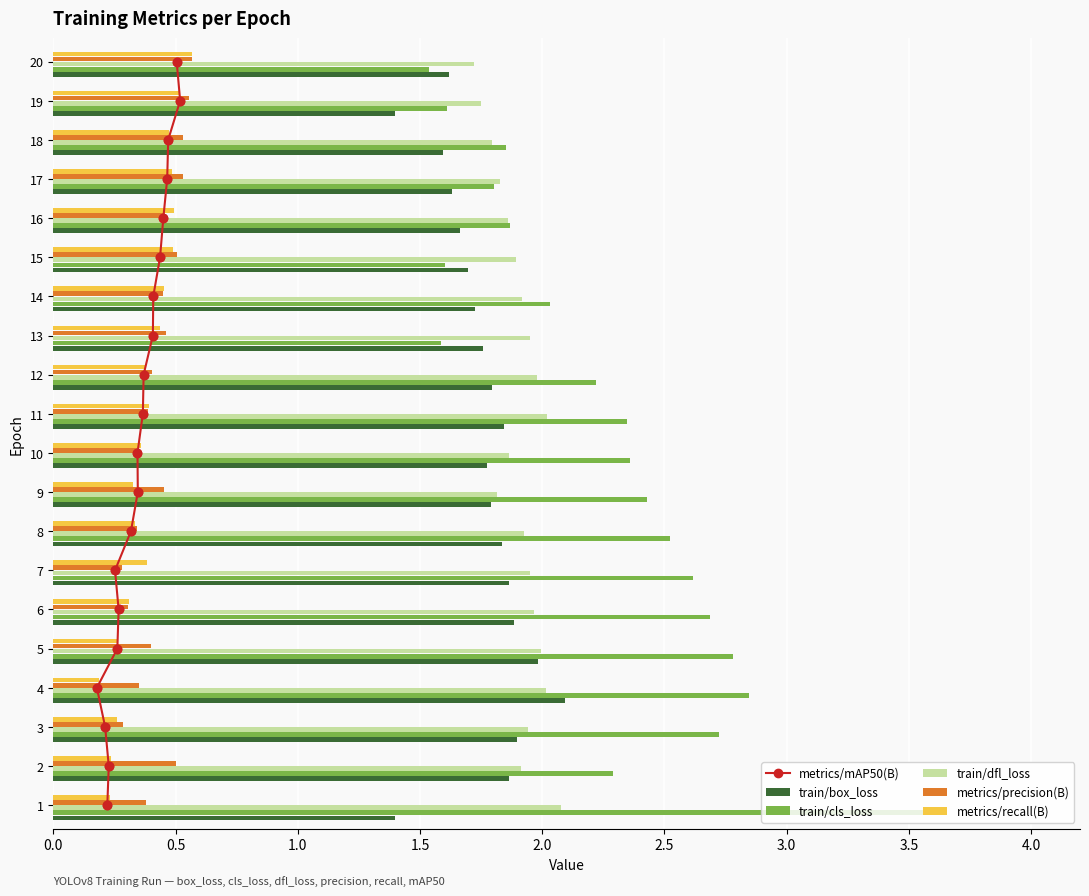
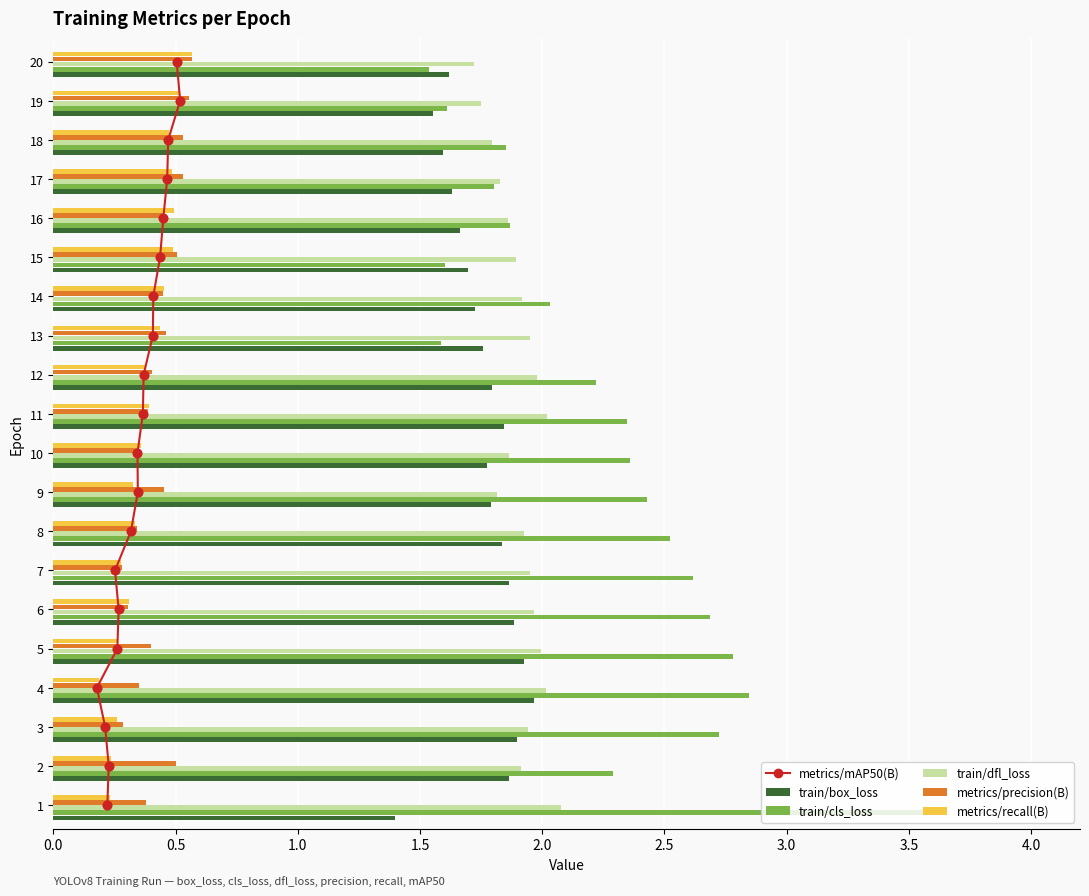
  {
    "train/box_loss": {
      "20": 1.62,
-     "19": 1.40,
+     "19": 1.55,
      "18": 1.59,
      "17": 1.63,
      "16": 1.66,
      "15": 1.70,
      "14": 1.72,
      "13": 1.76,
      "12": 1.79,
      "11": 1.84,
      "10": 1.77,
      "9": 1.79,
      "8": 1.84,
      "7": 1.86,
      "6": 1.88,
-     "5": 1.98,
-     "4": 2.09,
+     "5": 1.93,
+     "4": 1.97,
      "3": 1.90,
      "2": 1.87,
      "1": 1.40
    },
    "train/cls_loss": {
      "20": 1.54,
      "19": 1.61,
      "18": 1.85,
      "17": 1.80,
      "16": 1.87,
      "15": 1.60,
      "14": 2.03,
      "13": 1.59,
      "12": 2.22,
      "11": 2.35,
      "10": 2.36,
      "9": 2.43,
      "8": 2.52,
      "7": 2.62,
      "6": 2.69,
      "5": 2.78,
      "4": 2.85,
      "3": 2.72,
      "2": 2.29
    },
    "train/dfl_loss": {
      "20": 1.72,
      "19": 1.75,
      "18": 1.79,
      "17": 1.83,
      "16": 1.86,
      "15": 1.89,
      "14": 1.92,
      "13": 1.95,
      "12": 1.98,
      "11": 2.02,
      "10": 1.86,
      "9": 1.82,
      "8": 1.93,
      "7": 1.95,
      "6": 1.96,
      "5": 1.99,
      "4": 2.02,
      "3": 1.94,
      "2": 1.92,
      "1": 2.08
    },
    "metrics/precision(B)": {
      "20": 0.57,
      "19": 0.56,
      "18": 0.53,
      "17": 0.53,
      "16": 0.45,
      "15": 0.51,
      "14": 0.45,
      "13": 0.46,
      "12": 0.40,
      "11": 0.39,
      "10": 0.34,
      "9": 0.45,
      "8": 0.34,
      "7": 0.28,
      "6": 0.31,
      "5": 0.40,
      "4": 0.35,
      "3": 0.29,
      "2": 0.50,
      "1": 0.38
    },
    "metrics/recall(B)": {
      "20": 0.57,
      "19": 0.51,
      "18": 0.47,
      "17": 0.49,
      "16": 0.50,
      "15": 0.49,
      "14": 0.45,
      "13": 0.44,
      "12": 0.38,
      "11": 0.39,
      "10": 0.36,
      "9": 0.32,
      "8": 0.33,
-     "7": 0.39,
+     "7": 0.28,
      "6": 0.31,
      "5": 0.26,
      "4": 0.19,
      "3": 0.26,
      "2": 0.24,
      "1": 0.23
    }
  }
